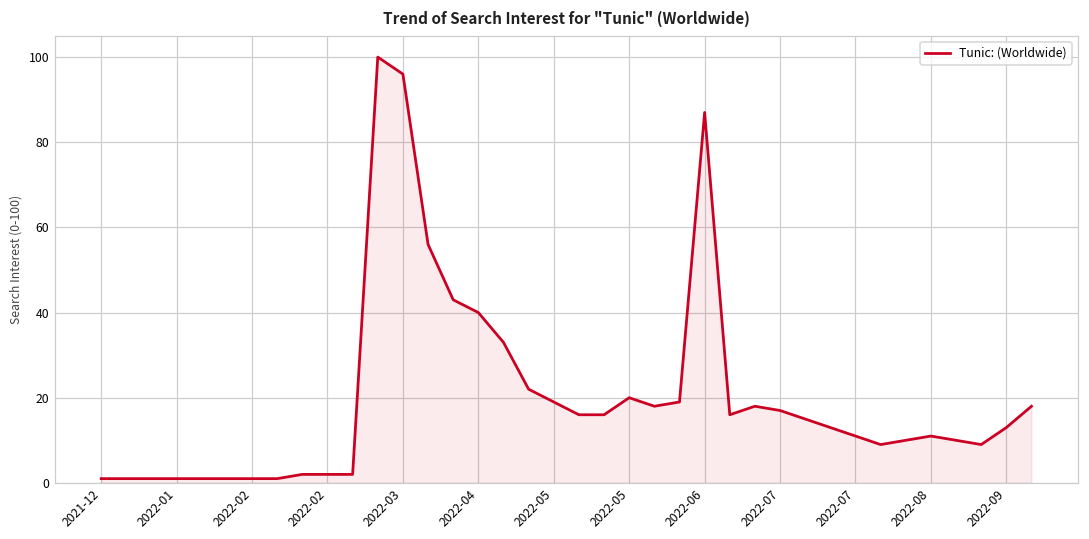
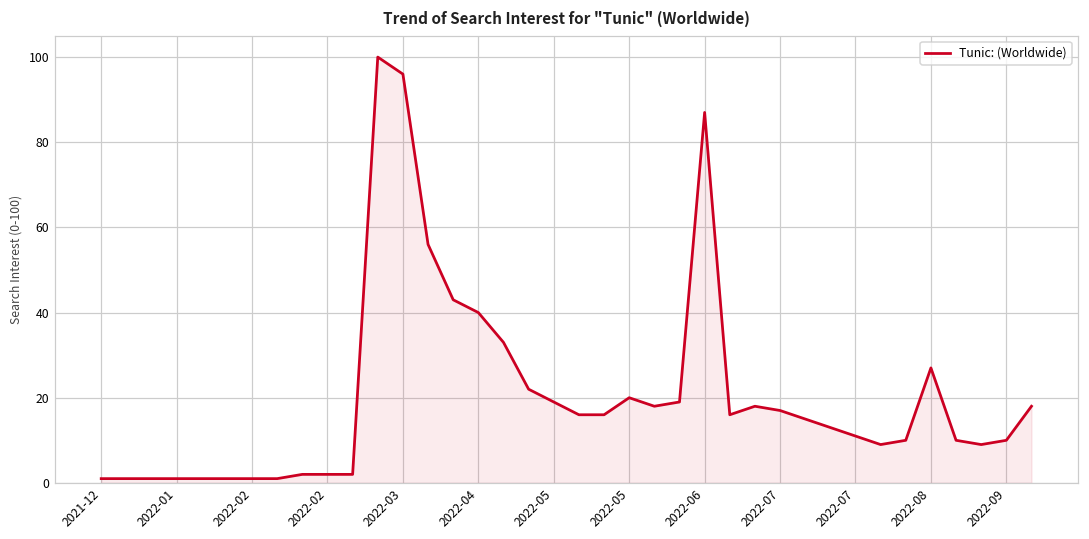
  {
    "2021-12": 1,
    "2022-01": 1,
    "2022-03": 96,
    "2022-04": 40,
    "2022-06": 87,
-   "2022-08": 11,
-   "2022-09": 13
+   "2022-08": 27,
+   "2022-09": 10
  }
